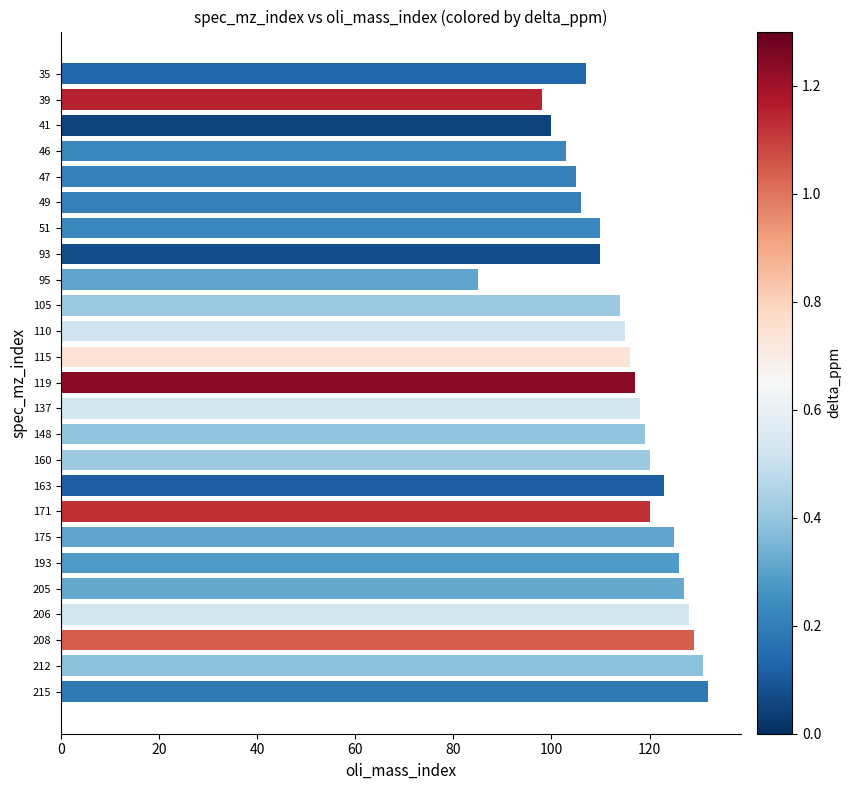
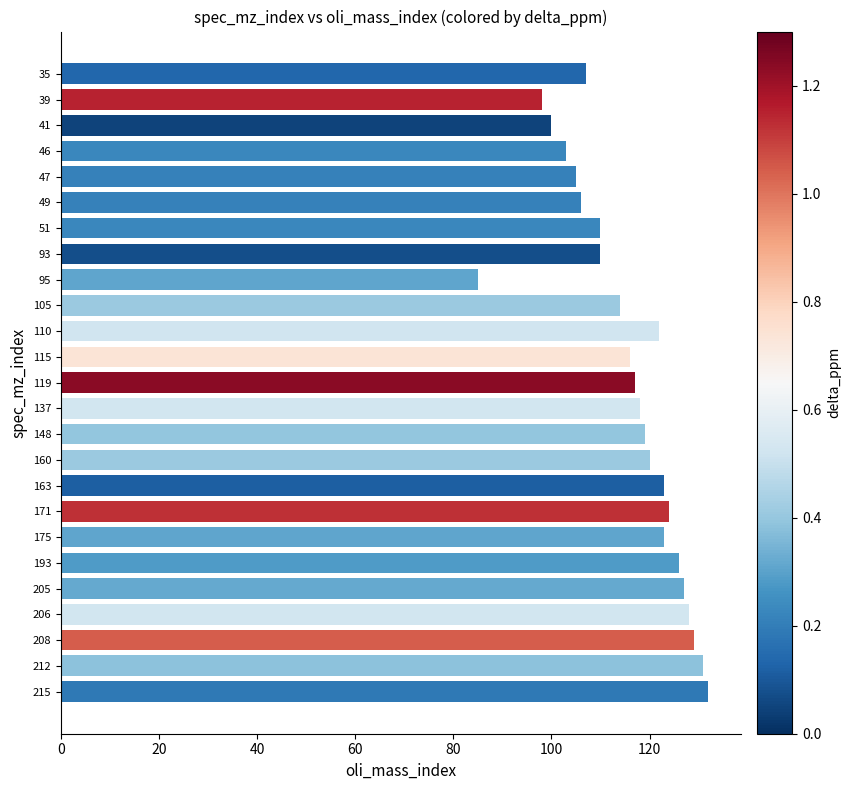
  {
    "35": 107,
    "39": 98,
    "41": 100,
    "46": 103,
    "47": 105,
    "49": 106,
    "51": 110,
    "93": 110,
    "95": 85,
    "105": 114,
-   "110": 115,
+   "110": 122,
    "115": 116,
    "119": 117,
    "137": 118,
    "148": 119,
    "160": 120,
    "163": 123,
-   "171": 120,
-   "175": 125,
+   "171": 124,
+   "175": 123,
    "193": 126,
    "205": 127,
    "206": 128,
    "208": 129,
    "212": 131,
    "215": 132
  }
